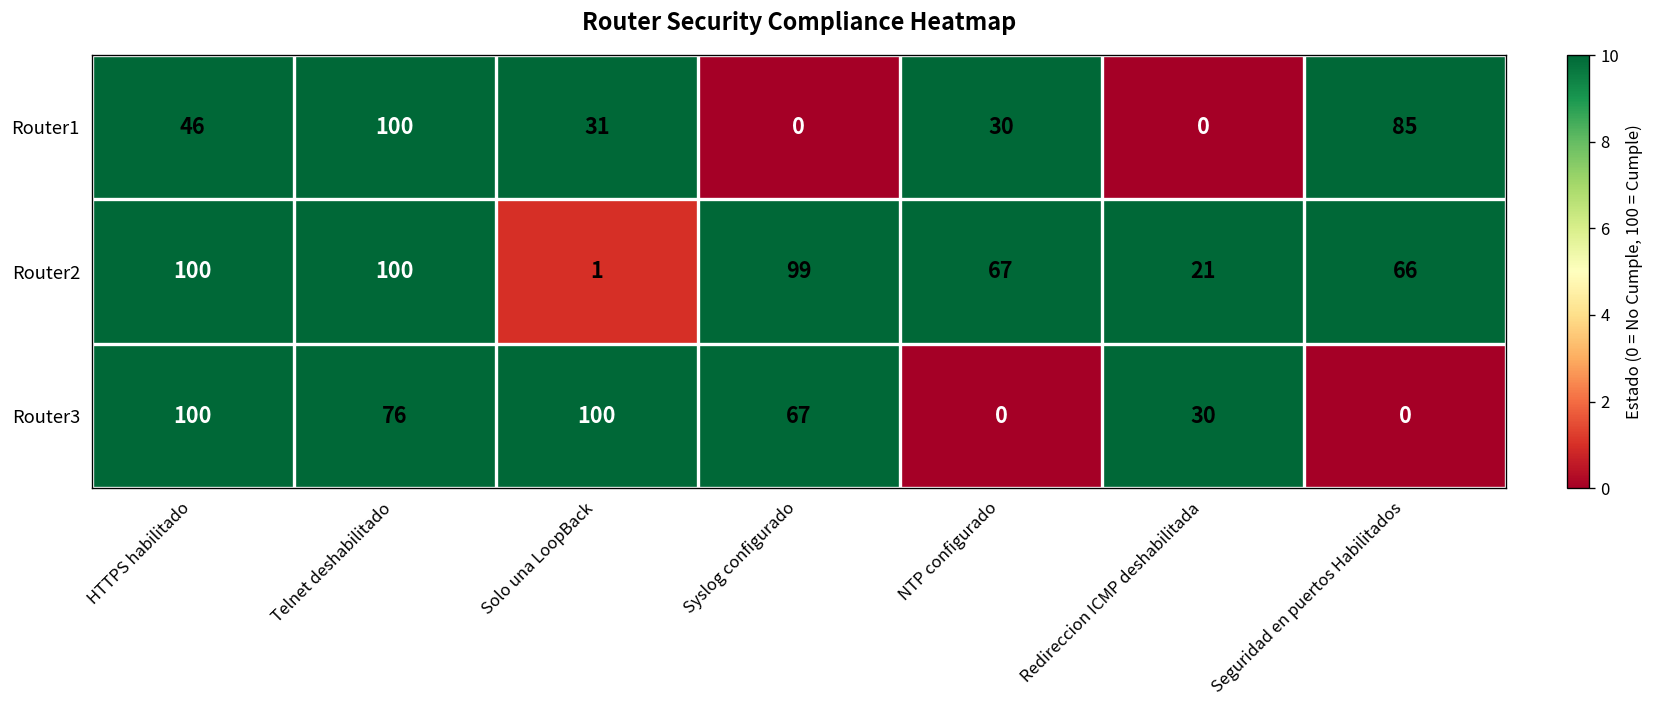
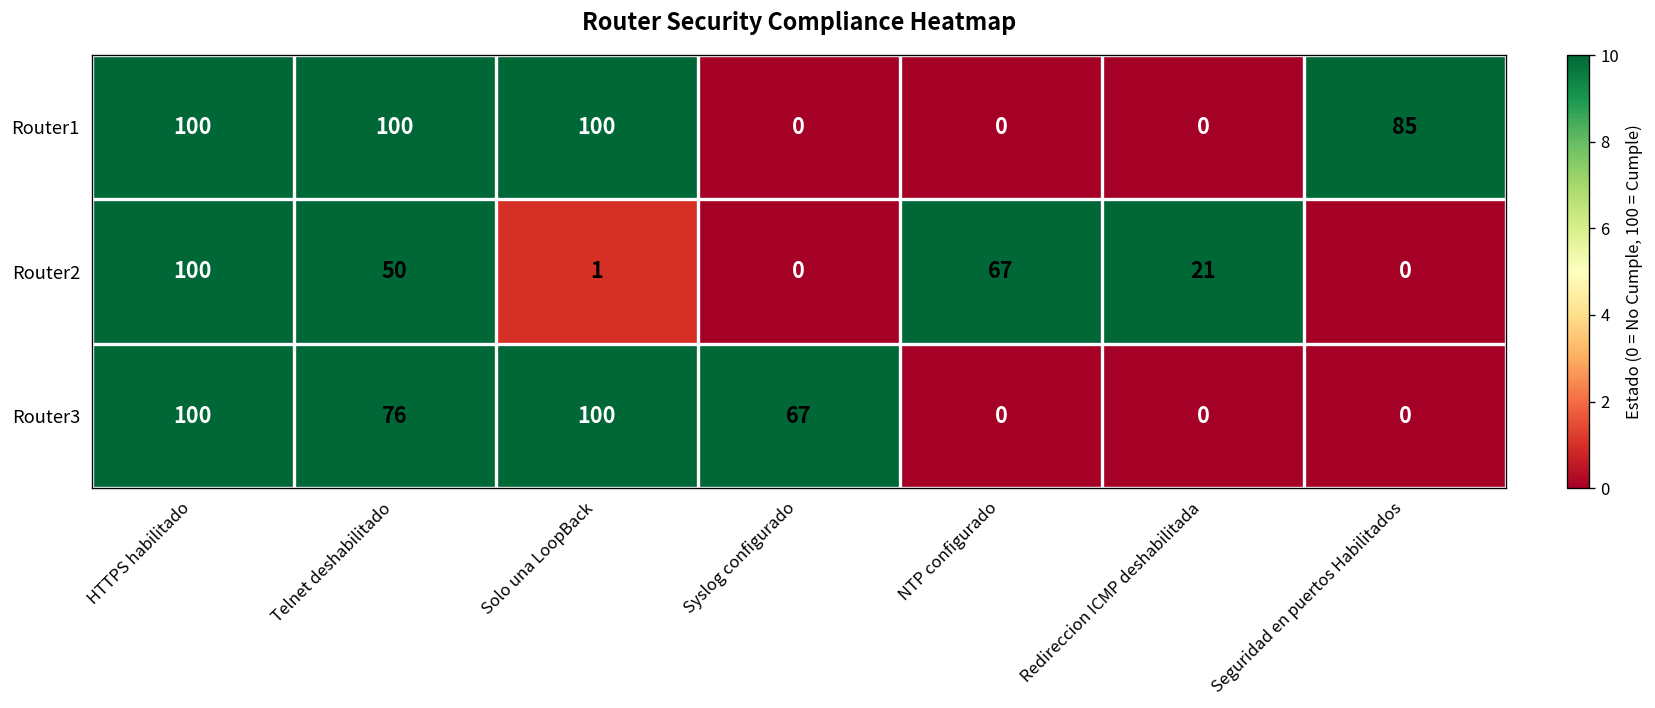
  {
    "Router1": {
-     "HTTPS habilitado": 46,
+     "HTTPS habilitado": 100,
      "Telnet deshabilitado": 100,
-     "Solo una LoopBack": 31,
+     "Solo una LoopBack": 100,
      "Syslog configurado": 0,
-     "NTP configurado": 30,
+     "NTP configurado": 0,
      "Redireccion ICMP deshabilitada": 0,
      "Seguridad en puertos Habilitados": 85
    },
    "Router2": {
      "HTTPS habilitado": 100,
-     "Telnet deshabilitado": 100,
+     "Telnet deshabilitado": 50,
      "Solo una LoopBack": 1,
-     "Syslog configurado": 99,
+     "Syslog configurado": 0,
      "NTP configurado": 67,
      "Redireccion ICMP deshabilitada": 21,
-     "Seguridad en puertos Habilitados": 66
+     "Seguridad en puertos Habilitados": 0
    },
    "Router3": {
      "HTTPS habilitado": 100,
      "Telnet deshabilitado": 76,
      "Solo una LoopBack": 100,
      "Syslog configurado": 67,
      "NTP configurado": 0,
-     "Redireccion ICMP deshabilitada": 30,
+     "Redireccion ICMP deshabilitada": 0,
      "Seguridad en puertos Habilitados": 0
    }
  }
